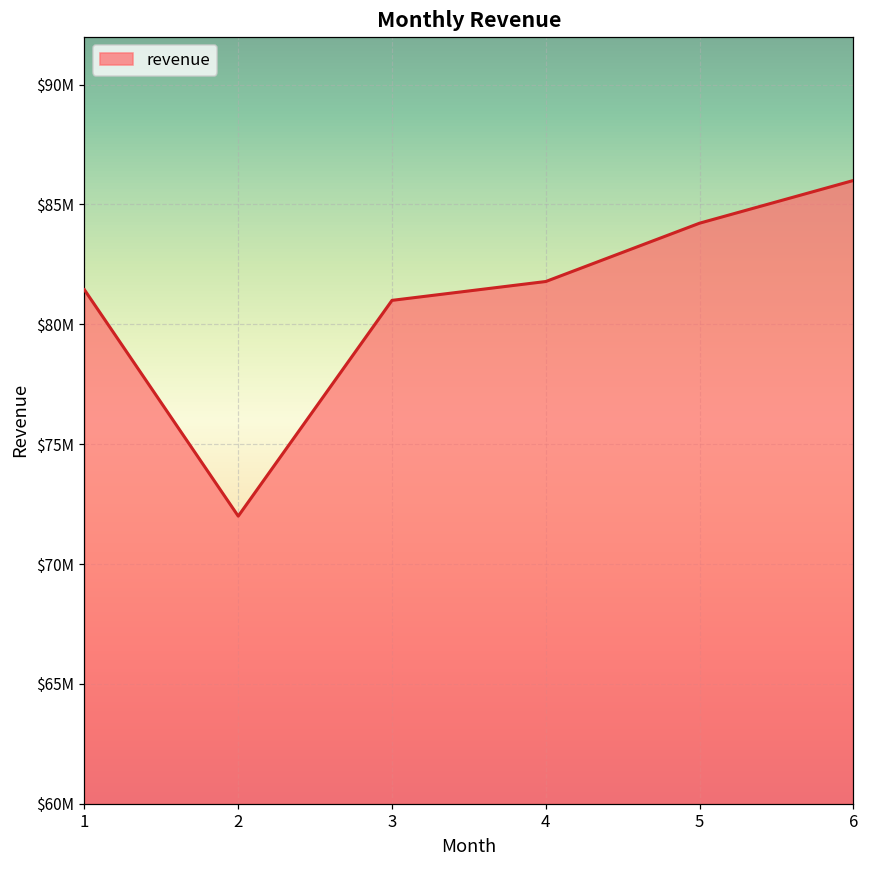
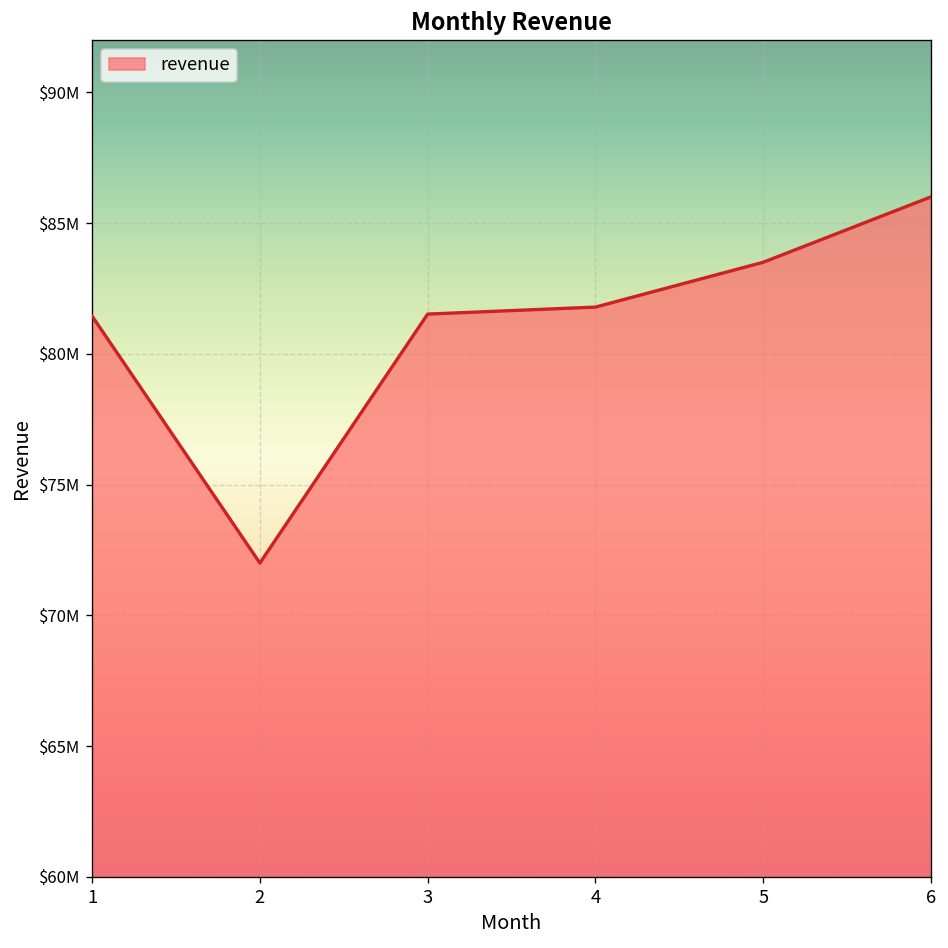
  {
    "1": "$81400000",
    "2": "$72000000",
-   "3": "$81000000",
+   "3": "$81500000",
    "4": "$81800000",
-   "5": "$84200000",
+   "5": "$83500000",
    "6": "$86000000"
  }
